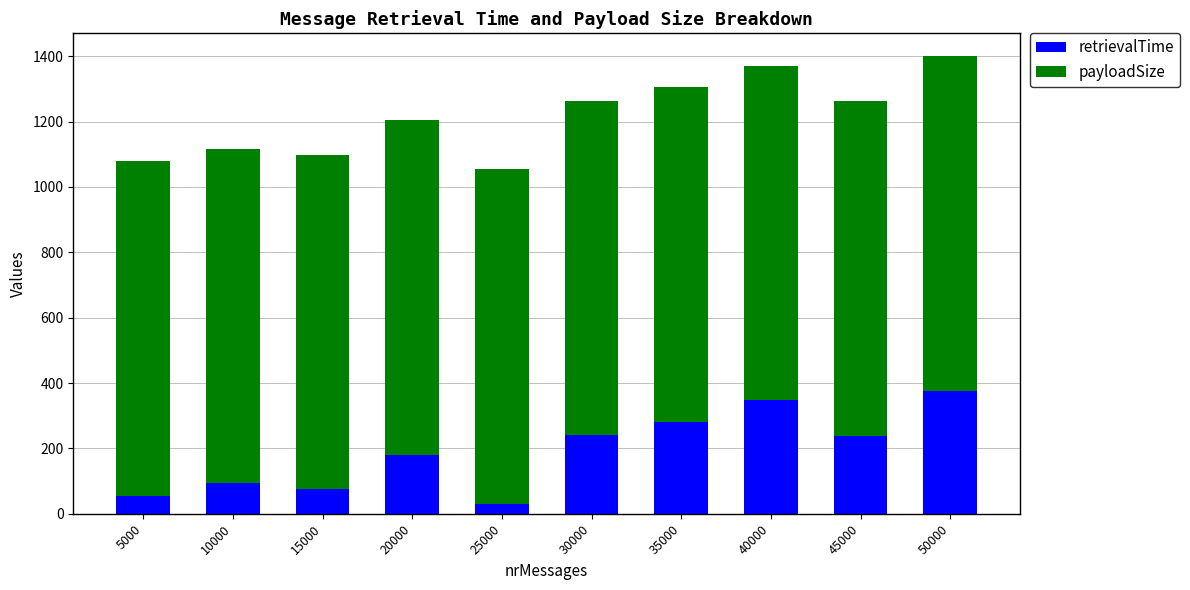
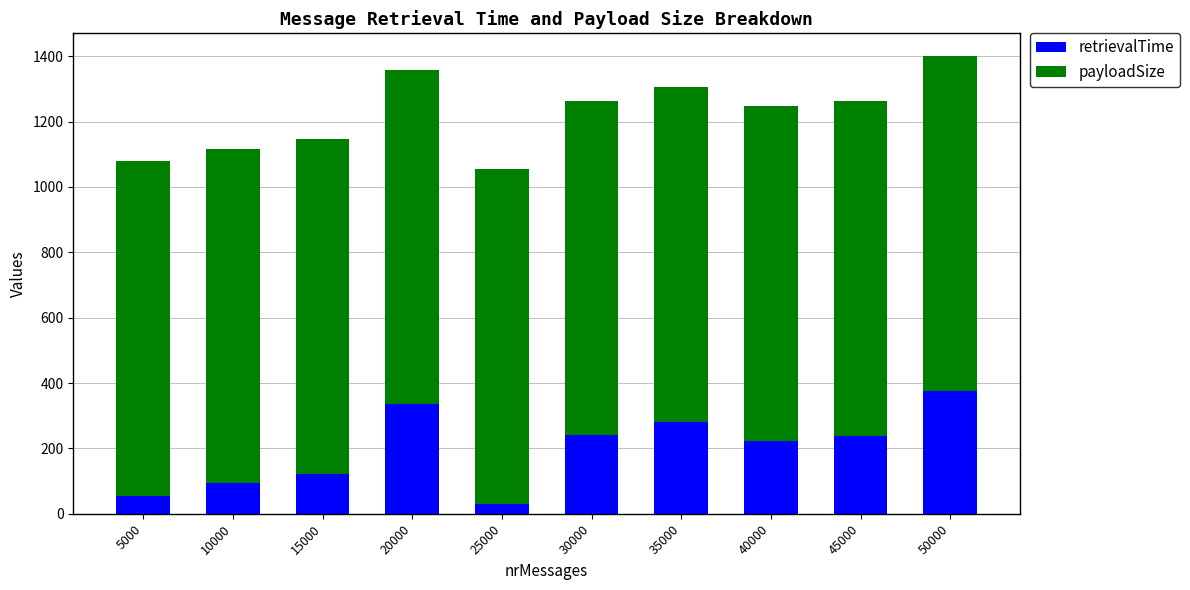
  {
    "retrievalTime": {
      "5000": 50,
      "10000": 90,
-     "15000": 80,
-     "20000": 180,
+     "15000": 120,
+     "20000": 340,
      "25000": 30,
      "30000": 240,
      "35000": 280,
-     "40000": 350,
+     "40000": 220,
      "45000": 240,
      "50000": 380
    },
    "payloadSize": {
      "5000": 1020,
      "10000": 1020,
      "15000": 1020,
      "20000": 1020,
      "25000": 1020,
      "30000": 1020,
      "35000": 1020,
      "40000": 1020,
      "45000": 1020,
      "50000": 1020
    }
  }
